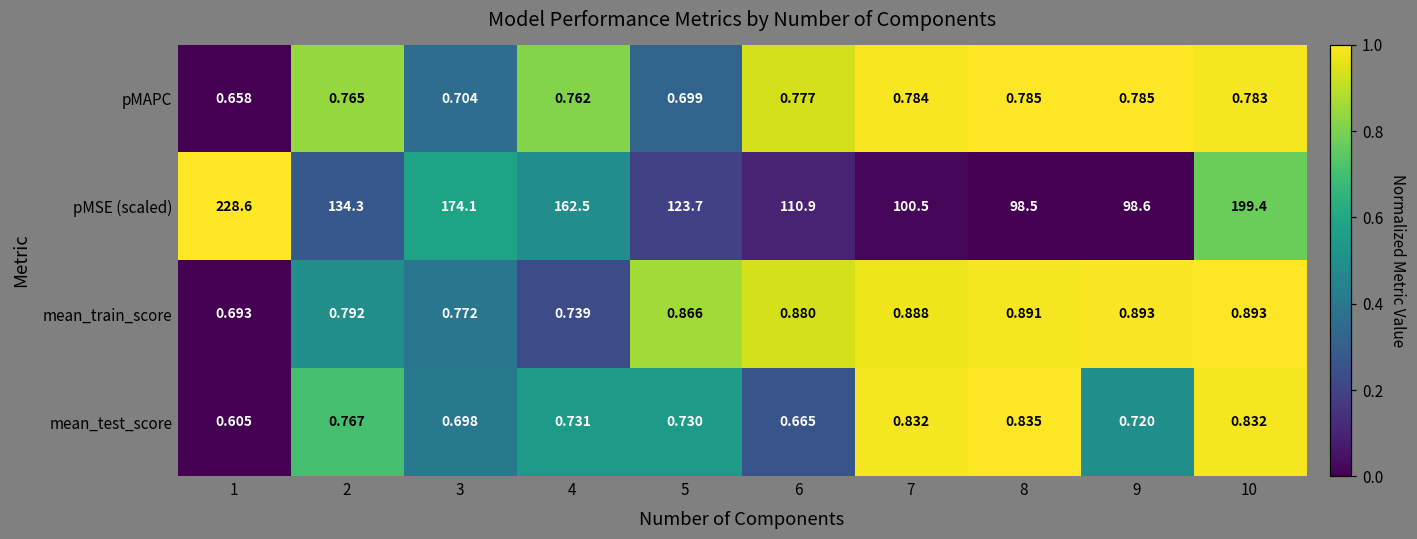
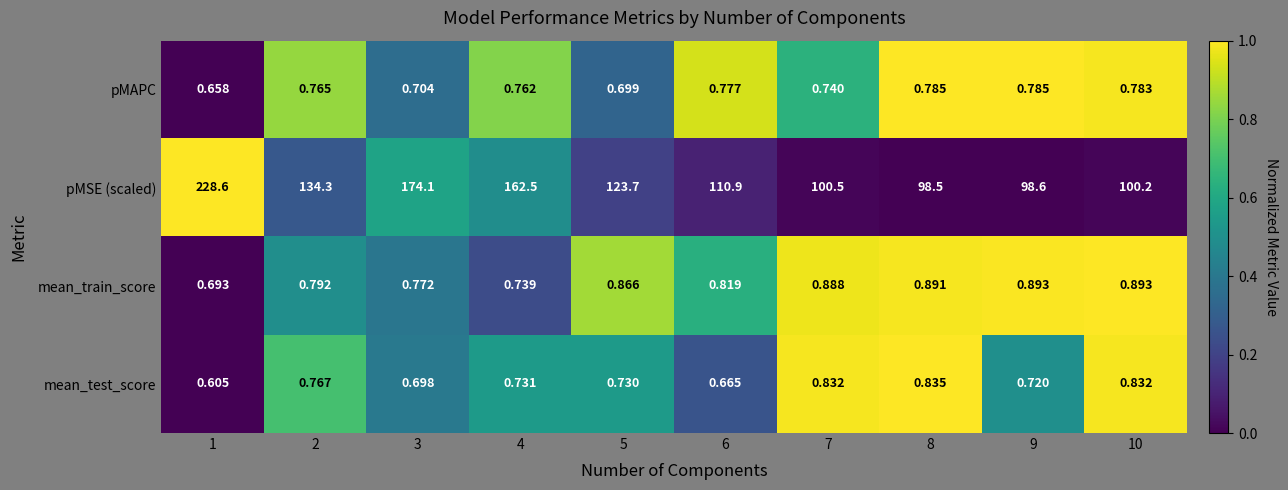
  {
    "pMAPC": {
      "1": 0.658,
      "2": 0.765,
      "3": 0.704,
      "4": 0.762,
      "5": 0.699,
      "6": 0.777,
-     "7": 0.784,
+     "7": 0.740,
      "8": 0.785,
      "9": 0.785,
      "10": 0.783
    },
    "pMSE (scaled)": {
      "1": 228.6,
      "2": 134.3,
      "3": 174.1,
      "4": 162.5,
      "5": 123.7,
      "6": 110.9,
      "7": 100.5,
      "8": 98.5,
      "9": 98.6,
-     "10": 199.4
+     "10": 100.2
    },
    "mean_train_score": {
      "1": 0.693,
      "2": 0.792,
      "3": 0.772,
      "4": 0.739,
      "5": 0.866,
-     "6": 0.880,
+     "6": 0.819,
      "7": 0.888,
      "8": 0.891,
      "9": 0.893,
      "10": 0.893
    },
    "mean_test_score": {
      "1": 0.605,
      "2": 0.767,
      "3": 0.698,
      "4": 0.731,
      "5": 0.730,
      "6": 0.665,
      "7": 0.832,
      "8": 0.835,
      "9": 0.720,
      "10": 0.832
    }
  }
